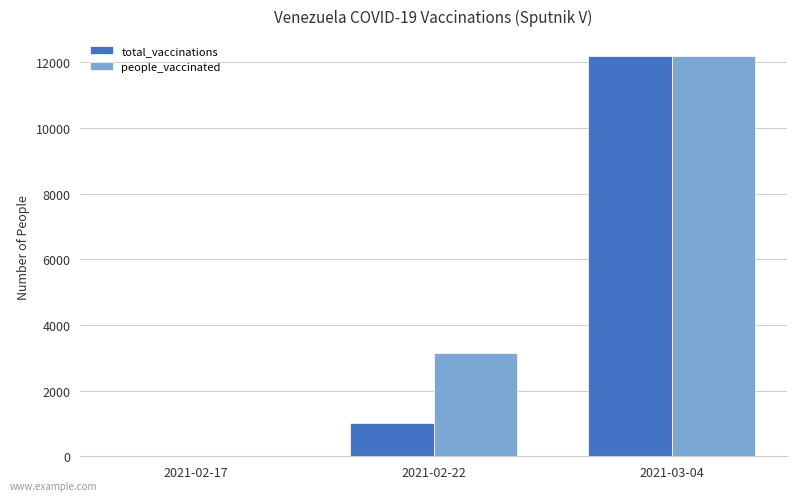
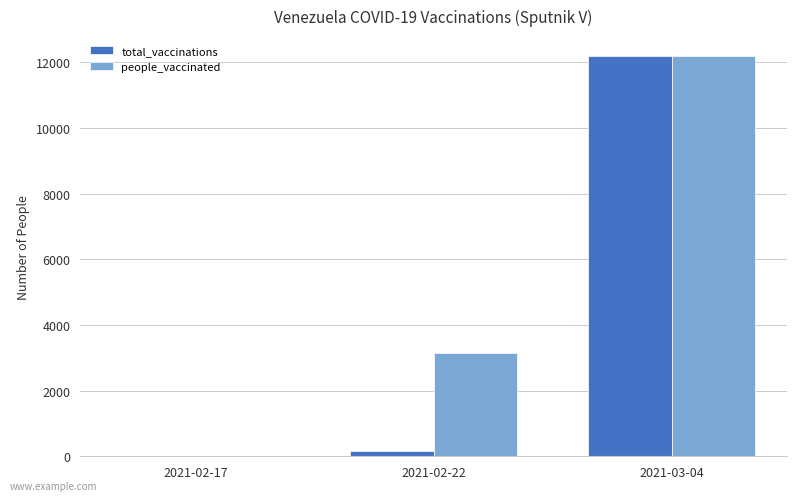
  {
    "total_vaccinations": {
      "2021-02-17": 0,
-     "2021-02-22": 1000,
+     "2021-02-22": 200,
      "2021-03-04": 12200
    },
    "people_vaccinated": {
      "2021-02-17": 0,
      "2021-02-22": 3100,
      "2021-03-04": 12200
    }
  }
